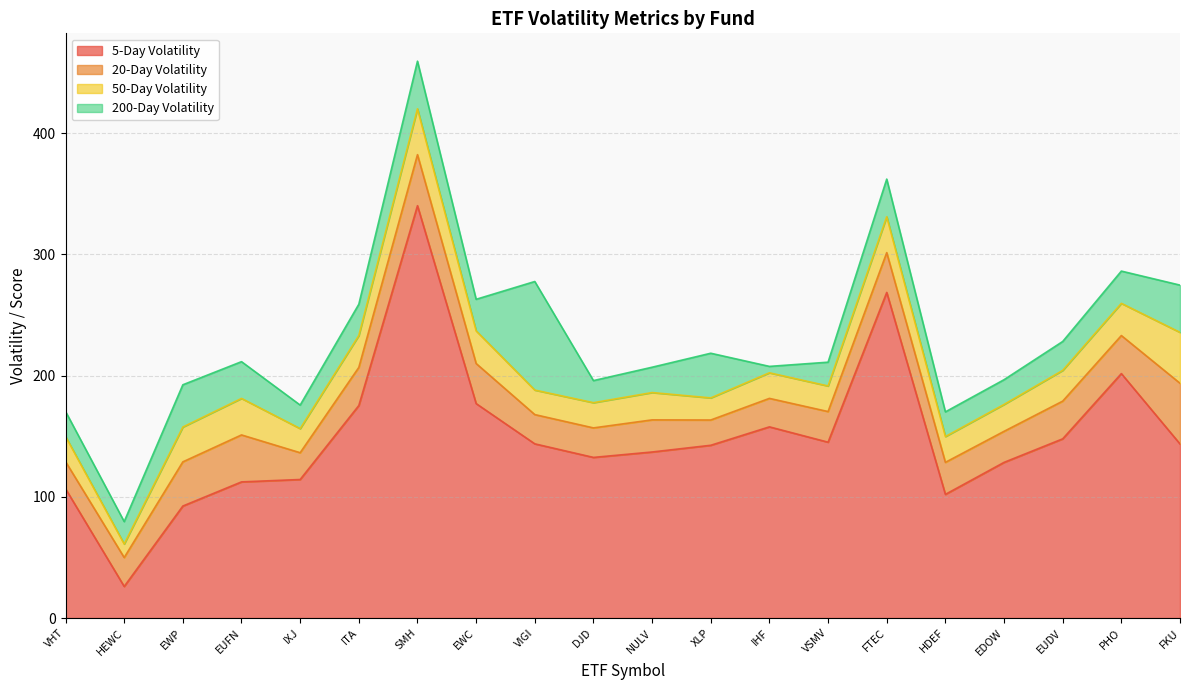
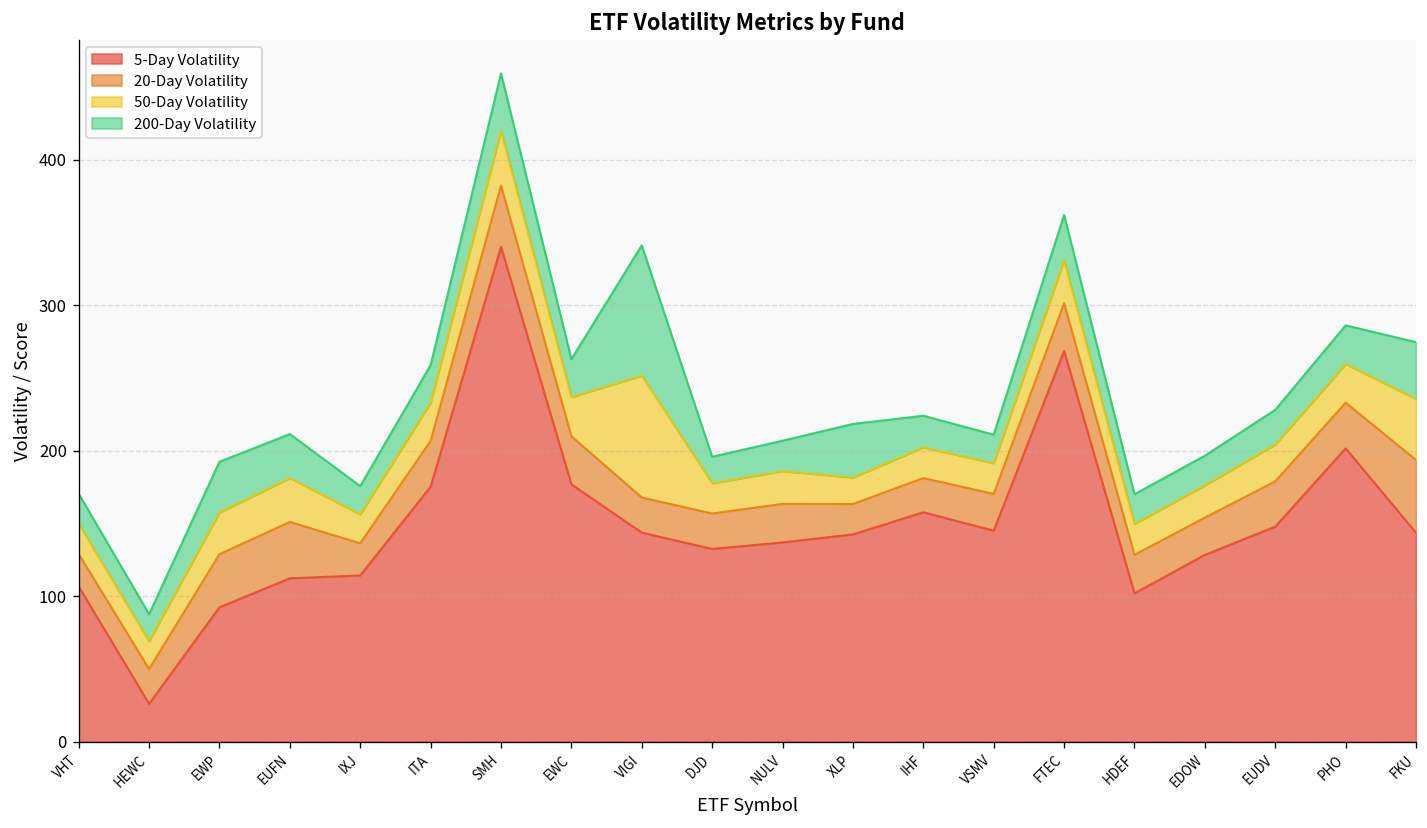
  {
    "50-Day Volatility": {
      "VHT": 21,
-     "HEWC": 11,
+     "HEWC": 19,
      "EWP": 29,
      "EUFN": 30,
      "IXJ": 20,
      "ITA": 26,
      "SMH": 38,
      "EWC": 27,
-     "VIGI": 20,
+     "VIGI": 84,
      "DJD": 21,
      "NULV": 23,
      "XLP": 18,
      "IHF": 21,
      "VSMV": 21,
      "FTEC": 30,
      "HDEF": 21,
      "EDOW": 22,
      "EUDV": 25,
      "PHO": 27,
      "FKU": 42
    },
    "200-Day Volatility": {
      "VHT": 21,
      "HEWC": 18,
      "EWP": 35,
      "EUFN": 30,
      "IXJ": 19,
      "ITA": 26,
      "SMH": 39,
      "EWC": 26,
      "VIGI": 90,
      "DJD": 18,
      "NULV": 21,
      "XLP": 37,
-     "IHF": 5,
+     "IHF": 22,
      "VSMV": 20,
      "FTEC": 31,
      "HDEF": 20,
      "EDOW": 20,
      "EUDV": 24,
      "PHO": 27,
      "FKU": 39
    }
  }
